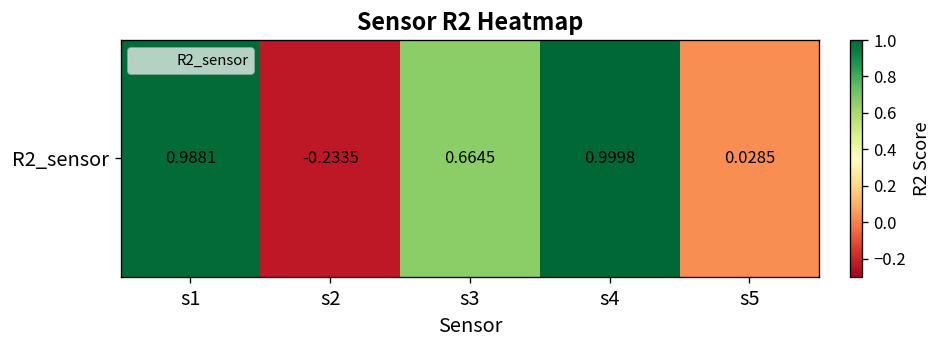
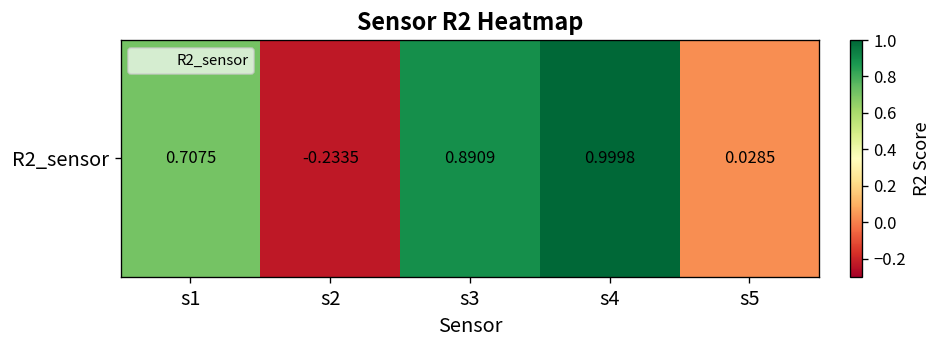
  {
    "R2_sensor": {
-     "s1": 0.9881,
+     "s1": 0.7075,
      "s2": -0.2335,
-     "s3": 0.6645,
+     "s3": 0.8909,
      "s4": 0.9998,
      "s5": 0.0285
    }
  }
